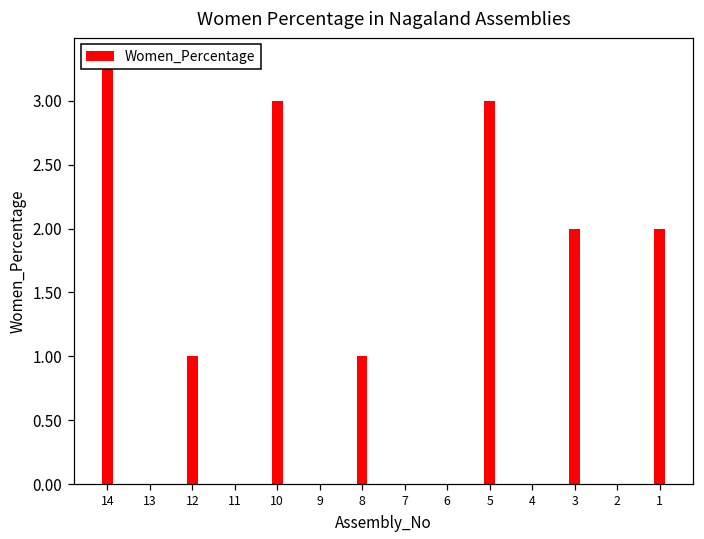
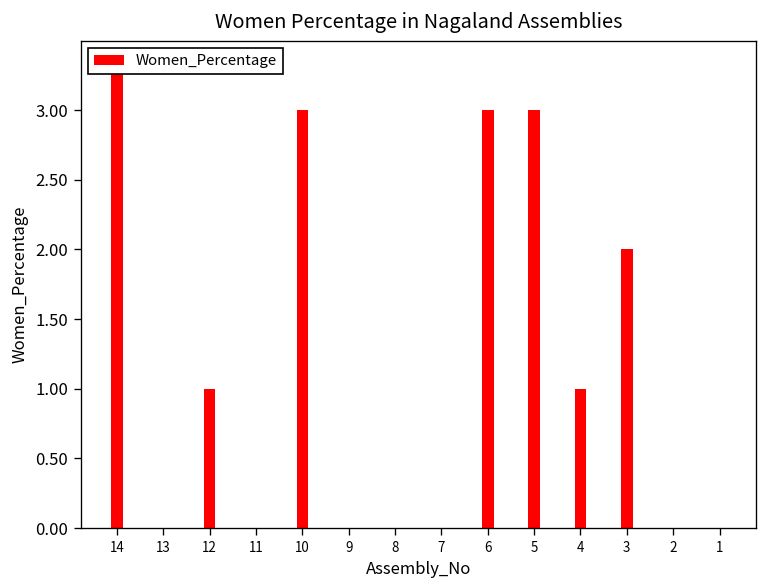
  {
    "13": 0,
    "12": 1,
    "11": 0,
    "10": 3,
    "9": 0,
-   "8": 1,
+   "8": 0,
    "7": 0,
-   "6": 0,
+   "6": 3,
    "5": 3,
-   "4": 0,
+   "4": 1,
    "3": 2,
    "2": 0,
-   "1": 2
+   "1": 0
  }
